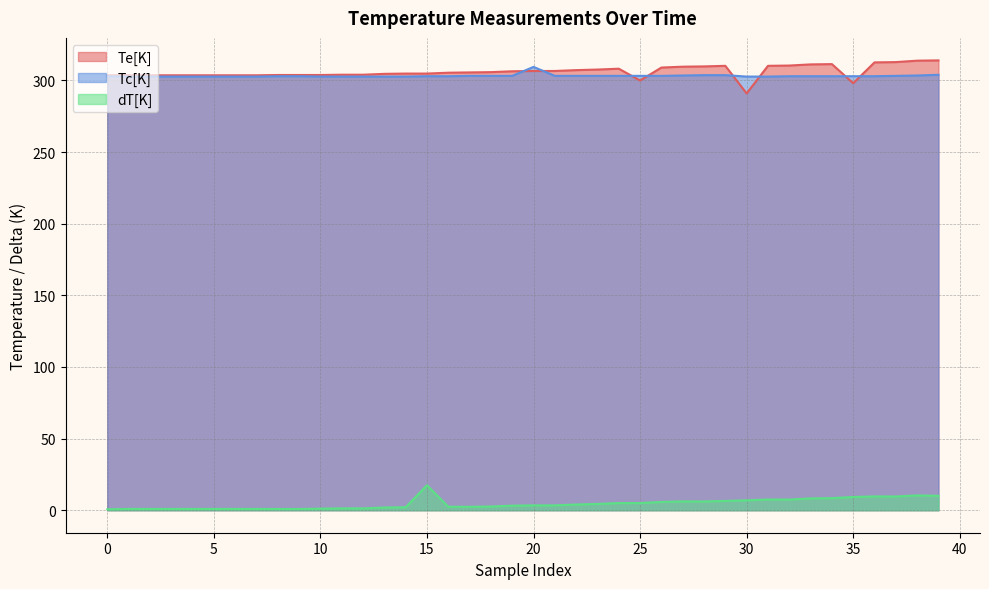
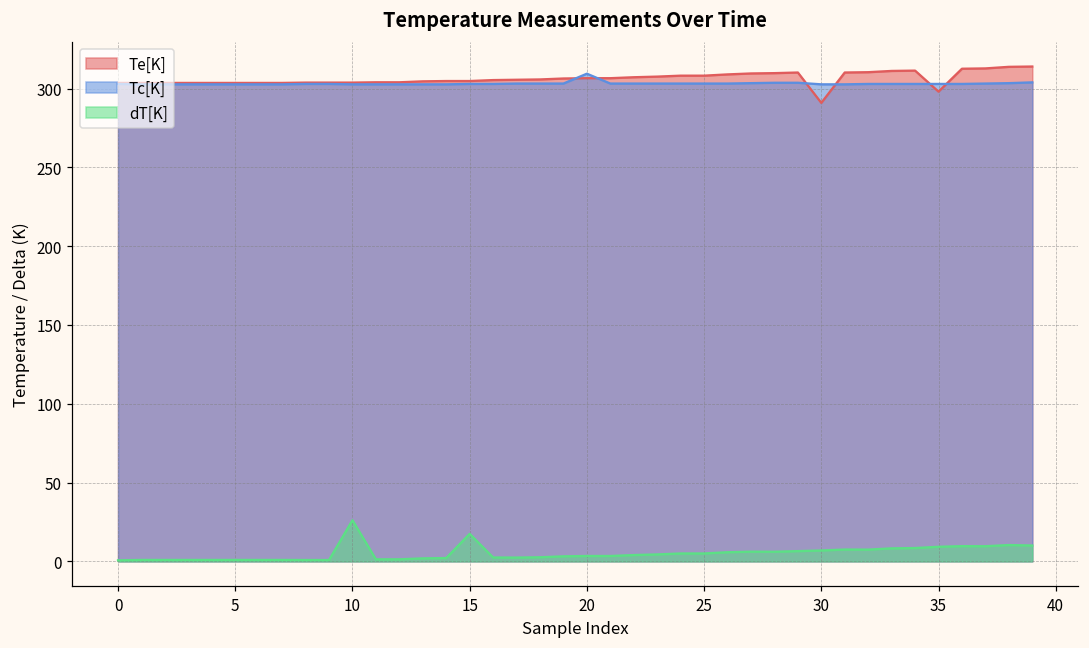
  {
    "Te[K]": {
      "15": 305,
      "20": 307,
-     "25": 300,
+     "25": 308,
      "30": 291,
      "35": 298
    },
    "Tc[K]": {
      "15": 303,
      "20": 309,
      "25": 303,
      "30": 303,
      "35": 303
    },
    "dT[K]": {
      "0": 1,
      "5": 1,
-     "10": 1,
+     "10": 26,
      "15": 17,
      "20": 3,
      "25": 5,
      "30": 7,
      "35": 9
    }
  }
